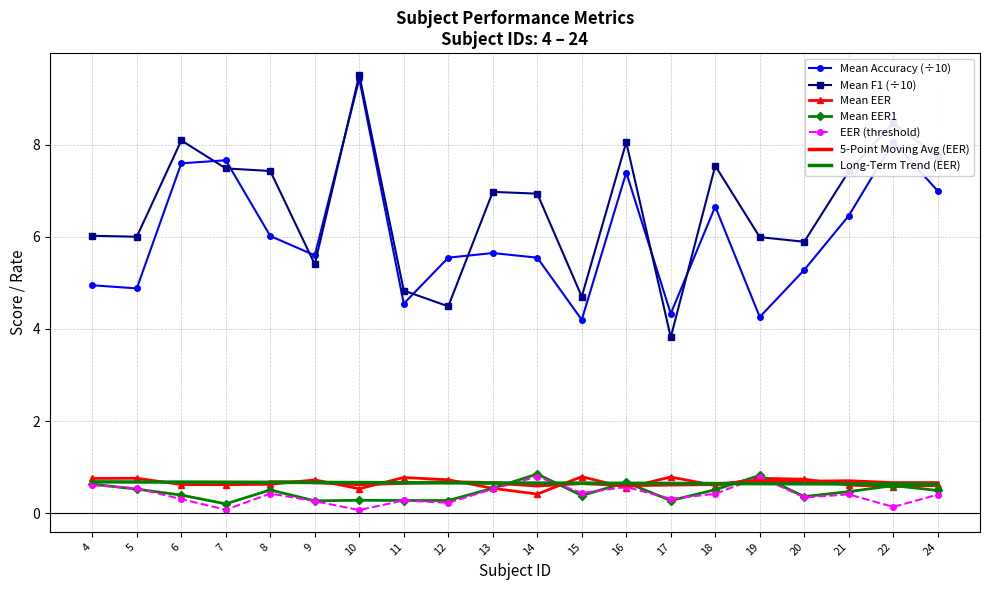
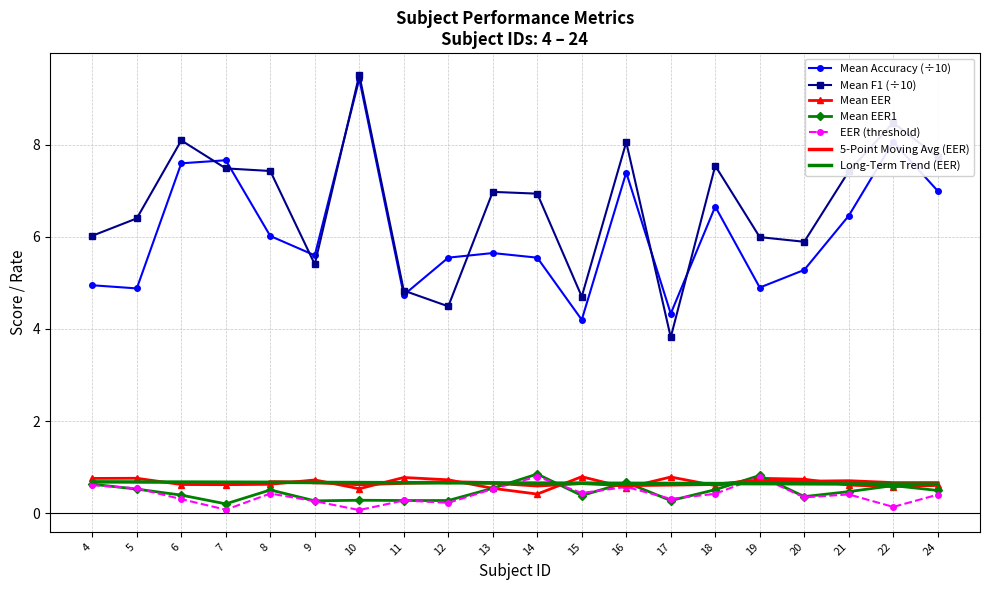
  {
    "Mean Accuracy (÷10)": {
      "4": 5.0,
      "5": 4.9,
      "6": 7.6,
      "7": 7.7,
      "8": 6.0,
      "9": 5.6,
      "10": 9.4,
-     "11": 4.6,
+     "11": 4.7,
      "12": 5.6,
      "13": 5.7,
      "14": 5.6,
      "15": 4.2,
      "16": 7.4,
      "17": 4.3,
      "18": 6.7,
-     "19": 4.3,
+     "19": 4.9,
      "20": 5.3,
      "21": 6.5,
      "24": 7.0
    },
    "Mean F1 (÷10)": {
      "4": 6.0,
-     "5": 6.0,
+     "5": 6.4,
      "6": 8.1,
      "7": 7.5,
      "8": 7.4,
      "9": 5.4,
      "10": 9.5,
      "11": 4.8,
      "12": 4.5,
      "13": 7.0,
      "14": 6.9,
      "15": 4.7,
      "16": 8.1,
      "17": 3.8,
      "18": 7.5,
      "19": 6.0,
      "20": 5.9
    },
    "EER (threshold)": {
      "6": 0.3,
      "7": 0.1,
      "8": 0.4,
      "10": 0.1,
      "18": 0.4,
      "21": 0.4,
      "22": 0.1,
      "24": 0.4
    }
  }
